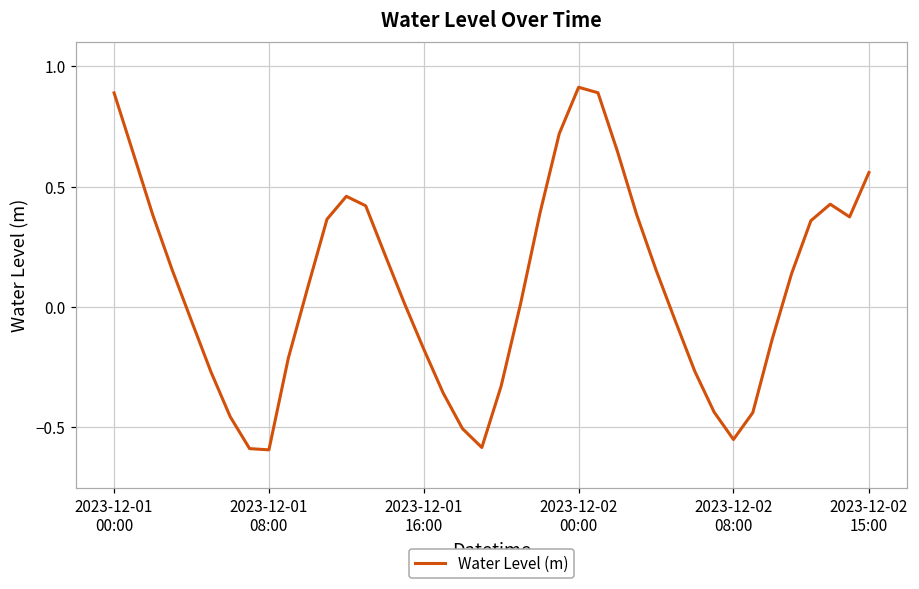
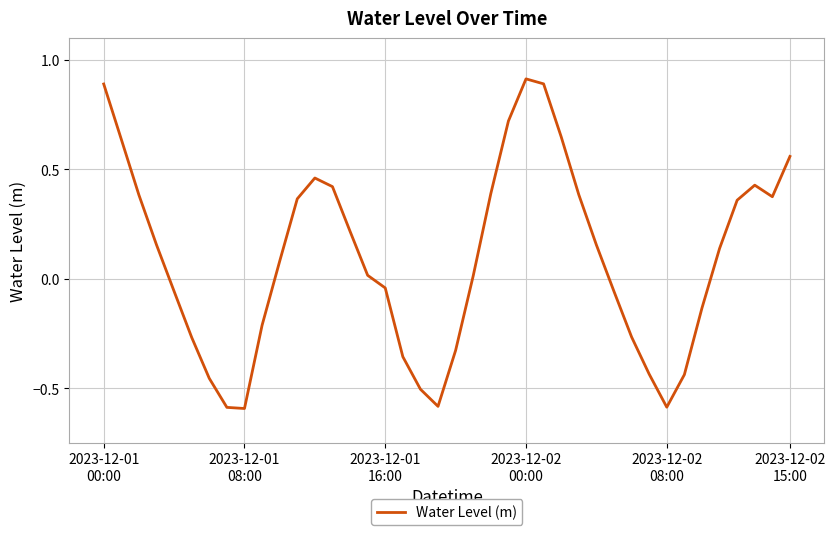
  {
    "2023-12-01 00:00": 0.89,
    "2023-12-01 08:00": -0.59,
-   "2023-12-01 16:00": -0.17,
+   "2023-12-01 16:00": -0.04,
    "2023-12-02 00:00": 0.91,
-   "2023-12-02 08:00": -0.55,
+   "2023-12-02 08:00": -0.59,
    "2023-12-02 15:00": 0.56
  }
